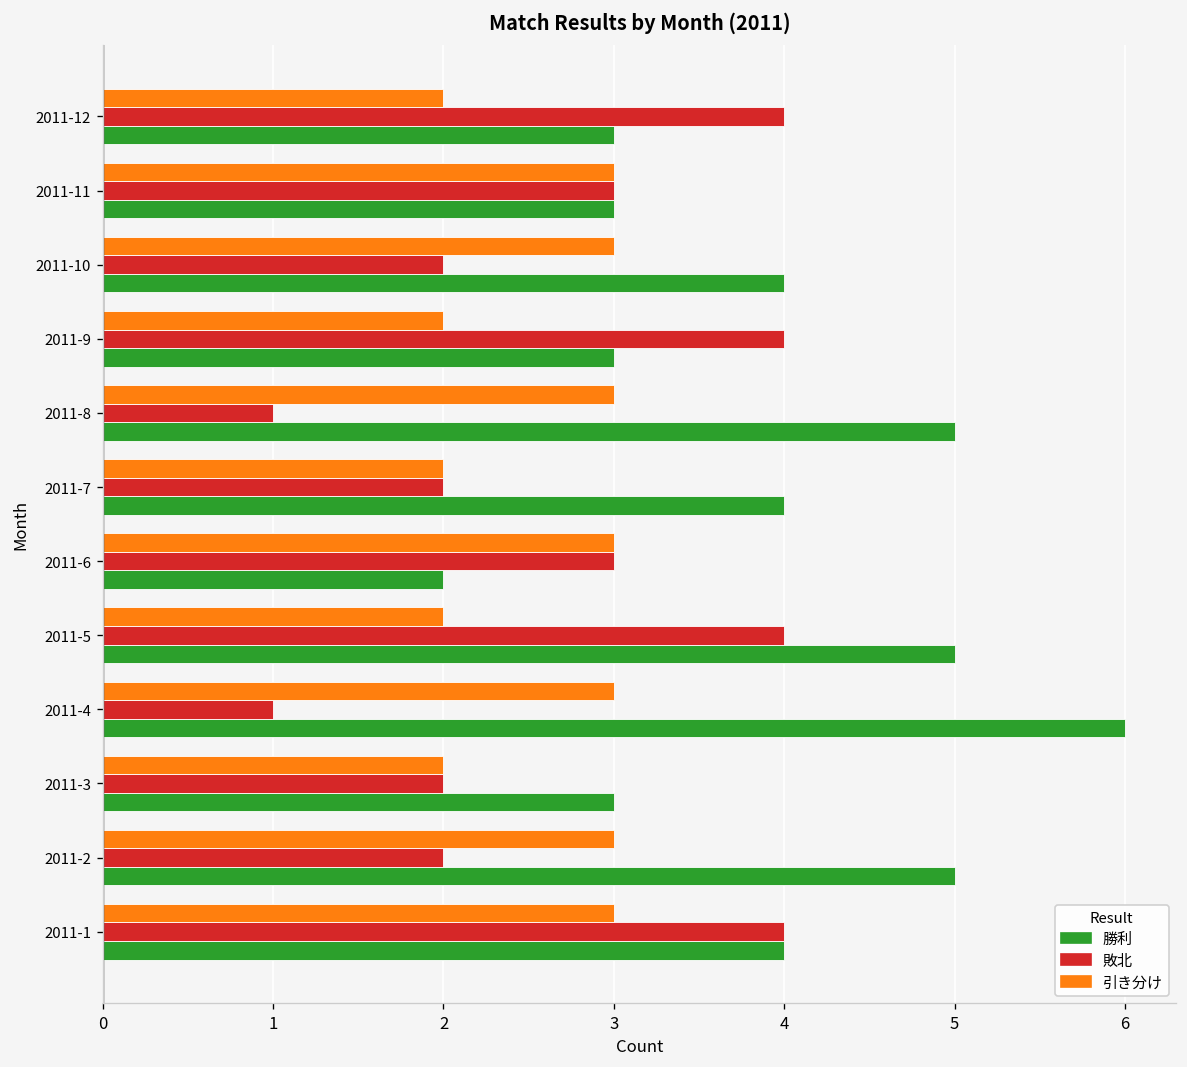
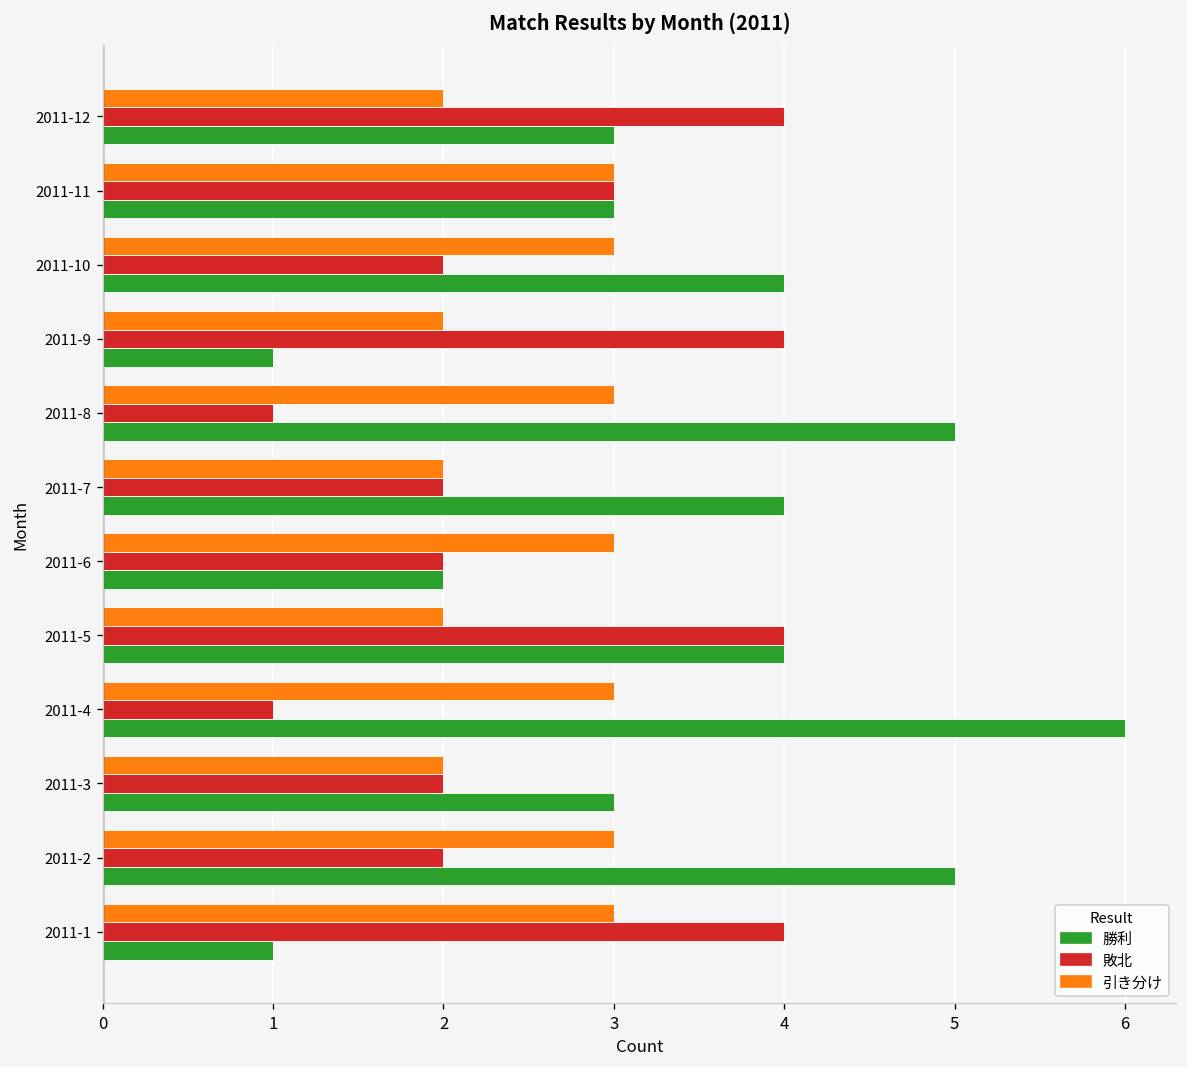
  {
    "勝利": {
      "2011-12": 3,
      "2011-11": 3,
      "2011-10": 4,
-     "2011-9": 3,
+     "2011-9": 1,
      "2011-8": 5,
      "2011-7": 4,
      "2011-6": 2,
-     "2011-5": 5,
+     "2011-5": 4,
      "2011-4": 6,
      "2011-3": 3,
      "2011-2": 5,
-     "2011-1": 4
+     "2011-1": 1
    },
    "敗北": {
      "2011-12": 4,
      "2011-11": 3,
      "2011-10": 2,
      "2011-9": 4,
      "2011-8": 1,
      "2011-7": 2,
-     "2011-6": 3,
+     "2011-6": 2,
      "2011-5": 4,
      "2011-4": 1,
      "2011-3": 2,
      "2011-2": 2,
      "2011-1": 4
    },
    "引き分け": {
      "2011-12": 2,
      "2011-11": 3,
      "2011-10": 3,
      "2011-9": 2,
      "2011-8": 3,
      "2011-7": 2,
      "2011-6": 3,
      "2011-5": 2,
      "2011-4": 3,
      "2011-3": 2,
      "2011-2": 3,
      "2011-1": 3
    }
  }
